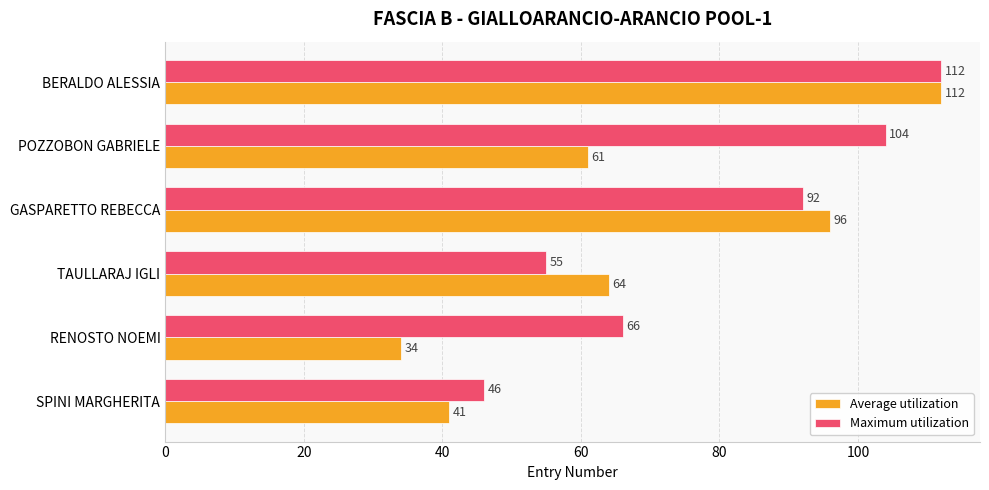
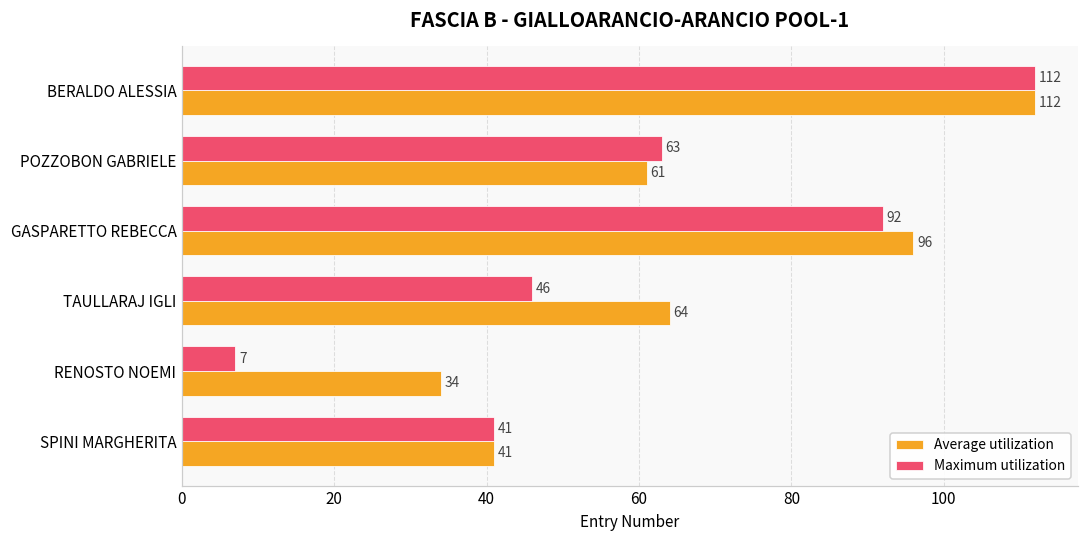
  {
    "Average utilization": {
      "BERALDO ALESSIA": 112,
      "POZZOBON GABRIELE": 61,
      "GASPARETTO REBECCA": 96,
      "TAULLARAJ IGLI": 64,
      "RENOSTO NOEMI": 34,
      "SPINI MARGHERITA": 41
    },
    "Maximum utilization": {
      "BERALDO ALESSIA": 112,
-     "POZZOBON GABRIELE": 104,
+     "POZZOBON GABRIELE": 63,
      "GASPARETTO REBECCA": 92,
-     "TAULLARAJ IGLI": 55,
-     "RENOSTO NOEMI": 66,
-     "SPINI MARGHERITA": 46
+     "TAULLARAJ IGLI": 46,
+     "RENOSTO NOEMI": 7,
+     "SPINI MARGHERITA": 41
    }
  }
